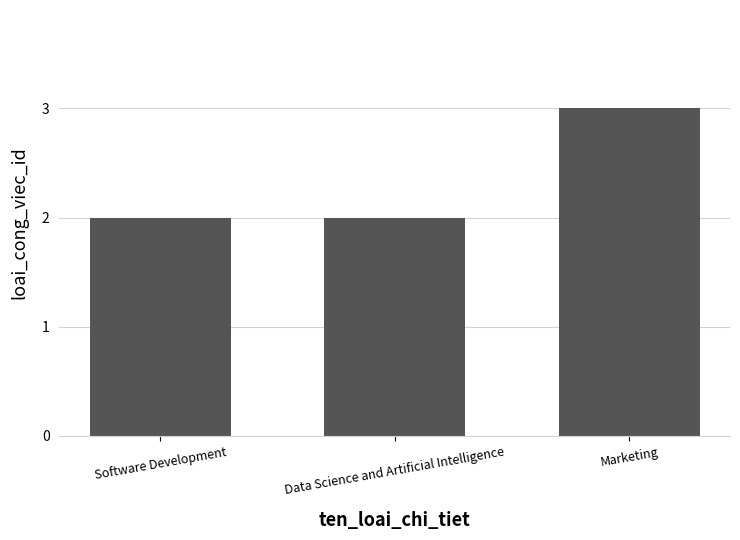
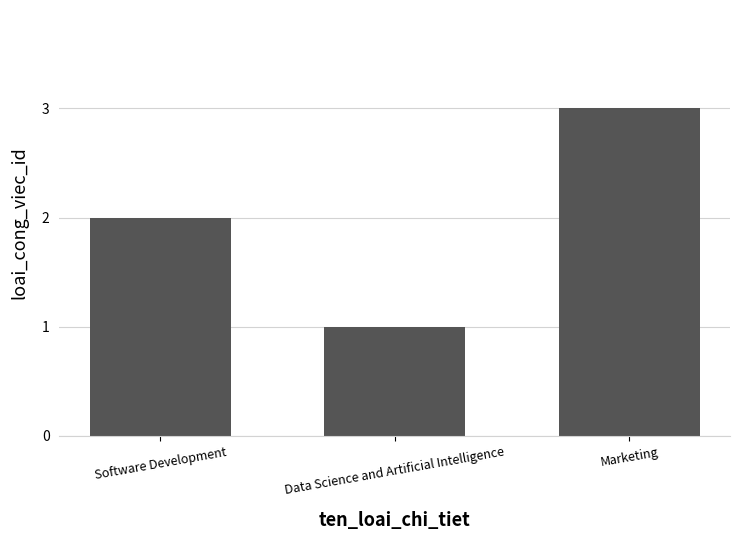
  {
    "Software Development": 2,
-   "Data Science and Artificial Intelligence": 2,
+   "Data Science and Artificial Intelligence": 1,
    "Marketing": 3
  }
